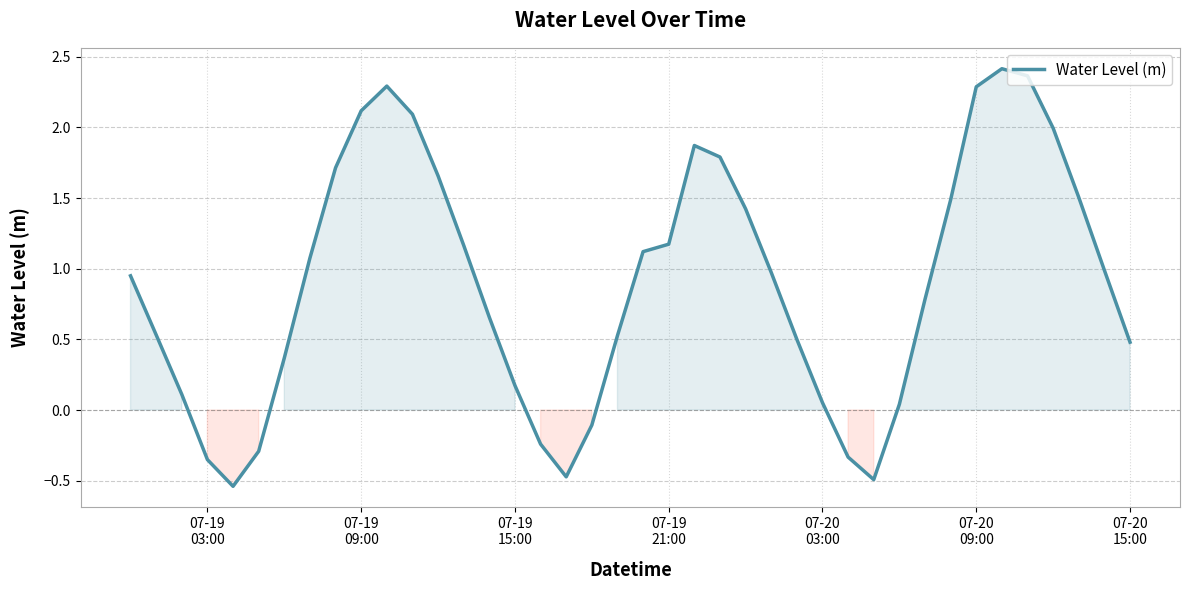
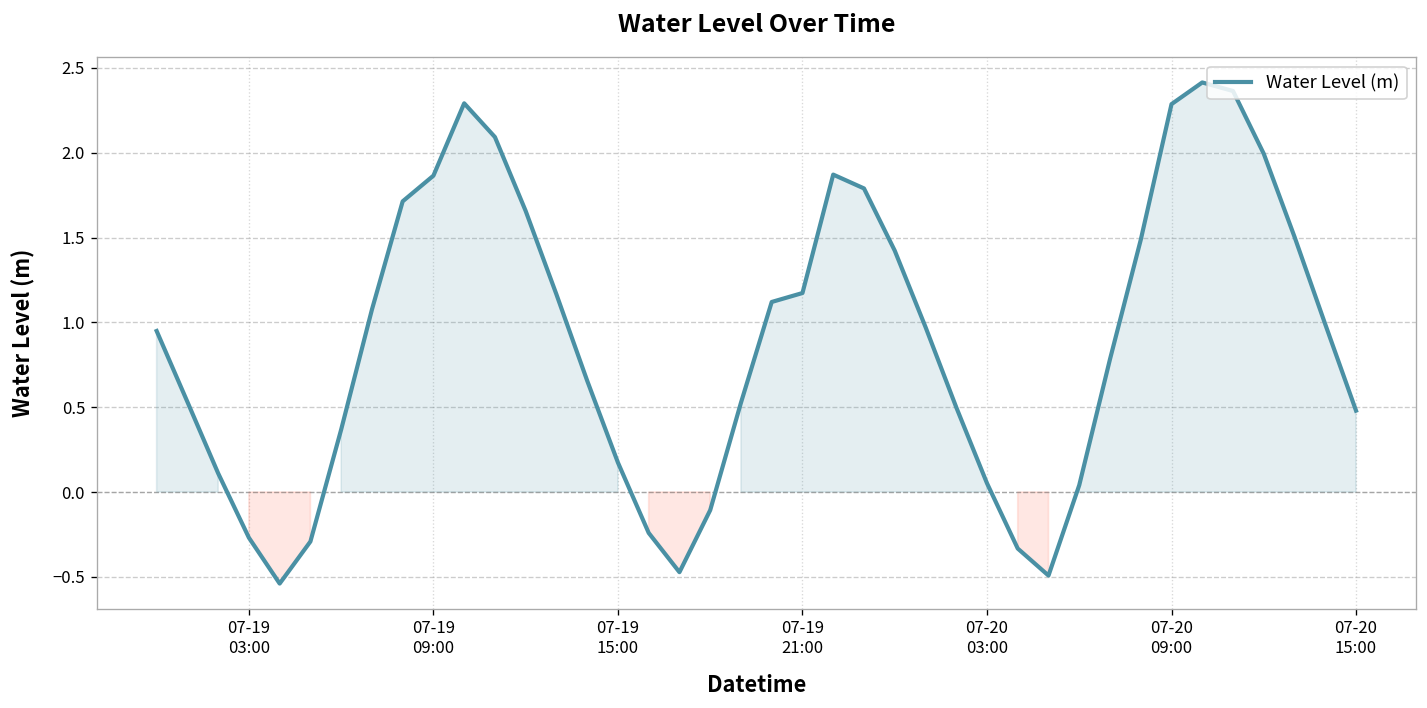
  {
-   "07-19 03:00": -0.35,
-   "07-19 09:00": 2.12,
+   "07-19 03:00": -0.27,
+   "07-19 09:00": 1.87,
    "07-19 15:00": 0.17,
    "07-19 21:00": 1.17,
    "07-20 03:00": 0.05,
    "07-20 09:00": 2.29,
    "07-20 15:00": 0.48
  }
